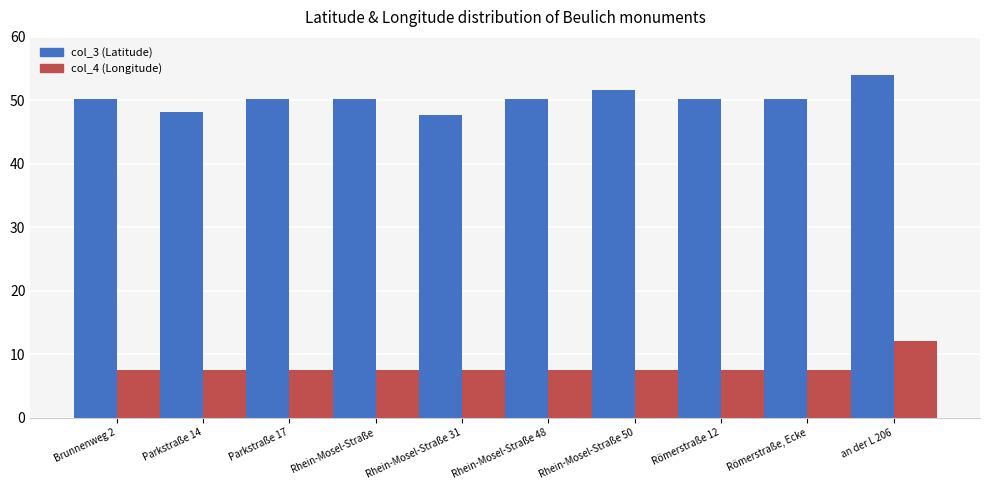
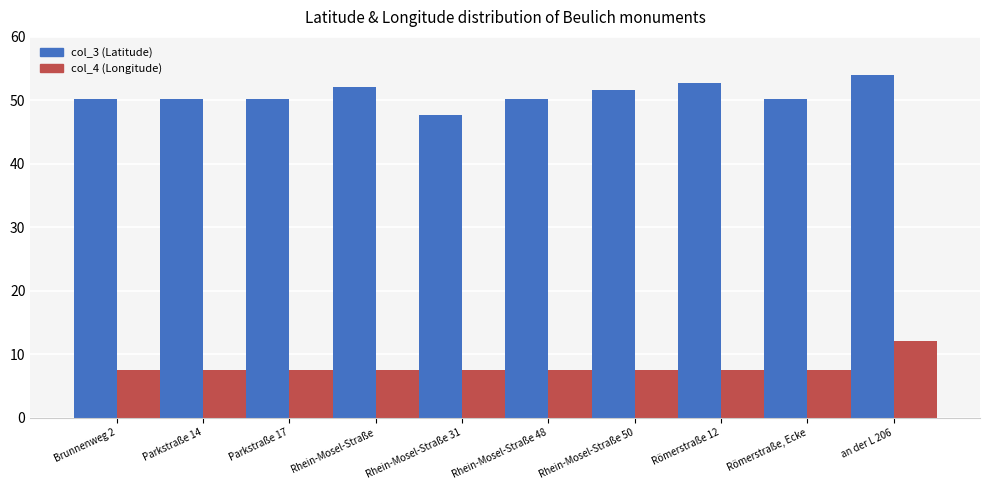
  {
    "col_3 (Latitude)": {
      "Brunnenweg 2": 50,
-     "Parkstraße 14": 48,
+     "Parkstraße 14": 50,
      "Parkstraße 17": 50,
-     "Rhein-Mosel-Straße": 50,
+     "Rhein-Mosel-Straße": 52,
      "Rhein-Mosel-Straße 31": 48,
      "Rhein-Mosel-Straße 48": 50,
      "Rhein-Mosel-Straße 50": 52,
-     "Römerstraße 12": 50,
+     "Römerstraße 12": 53,
      "Römerstraße, Ecke": 50,
      "an der L 206": 54
    },
    "col_4 (Longitude)": {
      "Brunnenweg 2": 7,
      "Parkstraße 14": 7,
      "Parkstraße 17": 7,
      "Rhein-Mosel-Straße": 7,
      "Rhein-Mosel-Straße 31": 7,
      "Rhein-Mosel-Straße 48": 7,
      "Rhein-Mosel-Straße 50": 7,
      "Römerstraße 12": 7,
      "Römerstraße, Ecke": 7,
      "an der L 206": 12
    }
  }
